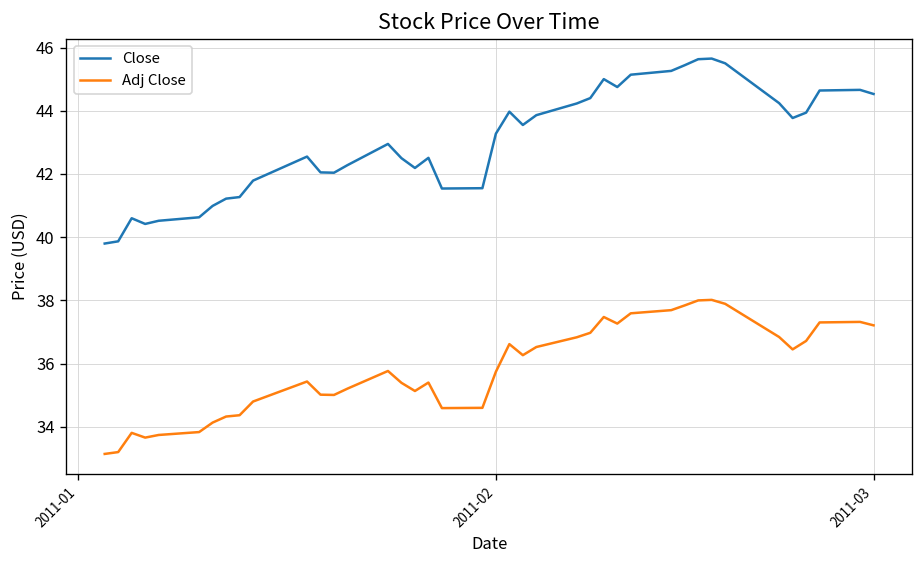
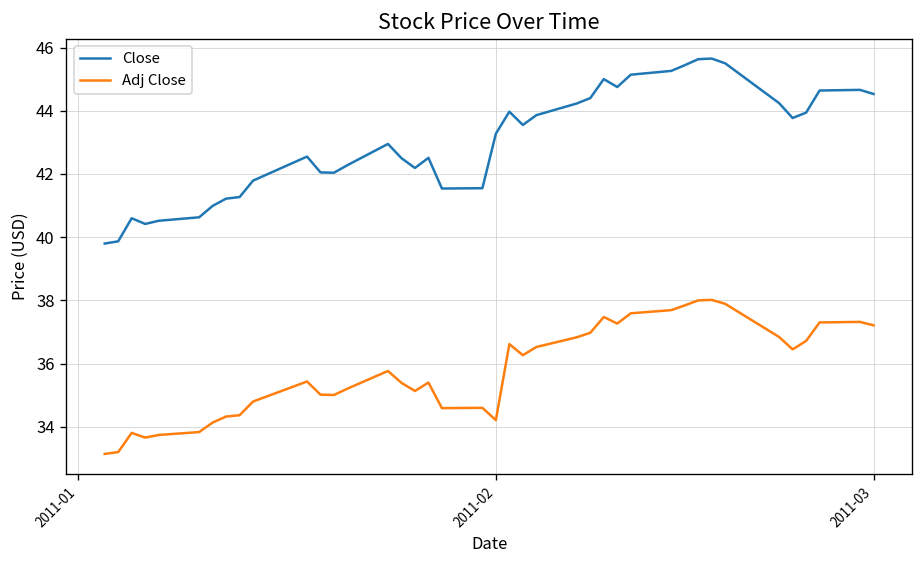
  {
    "Close": {
      "2011-02": 43.3,
      "2011-03": 44.5
    },
    "Adj Close": {
-     "2011-02": 35.7,
+     "2011-02": 34.2,
      "2011-03": 37.2
    }
  }
